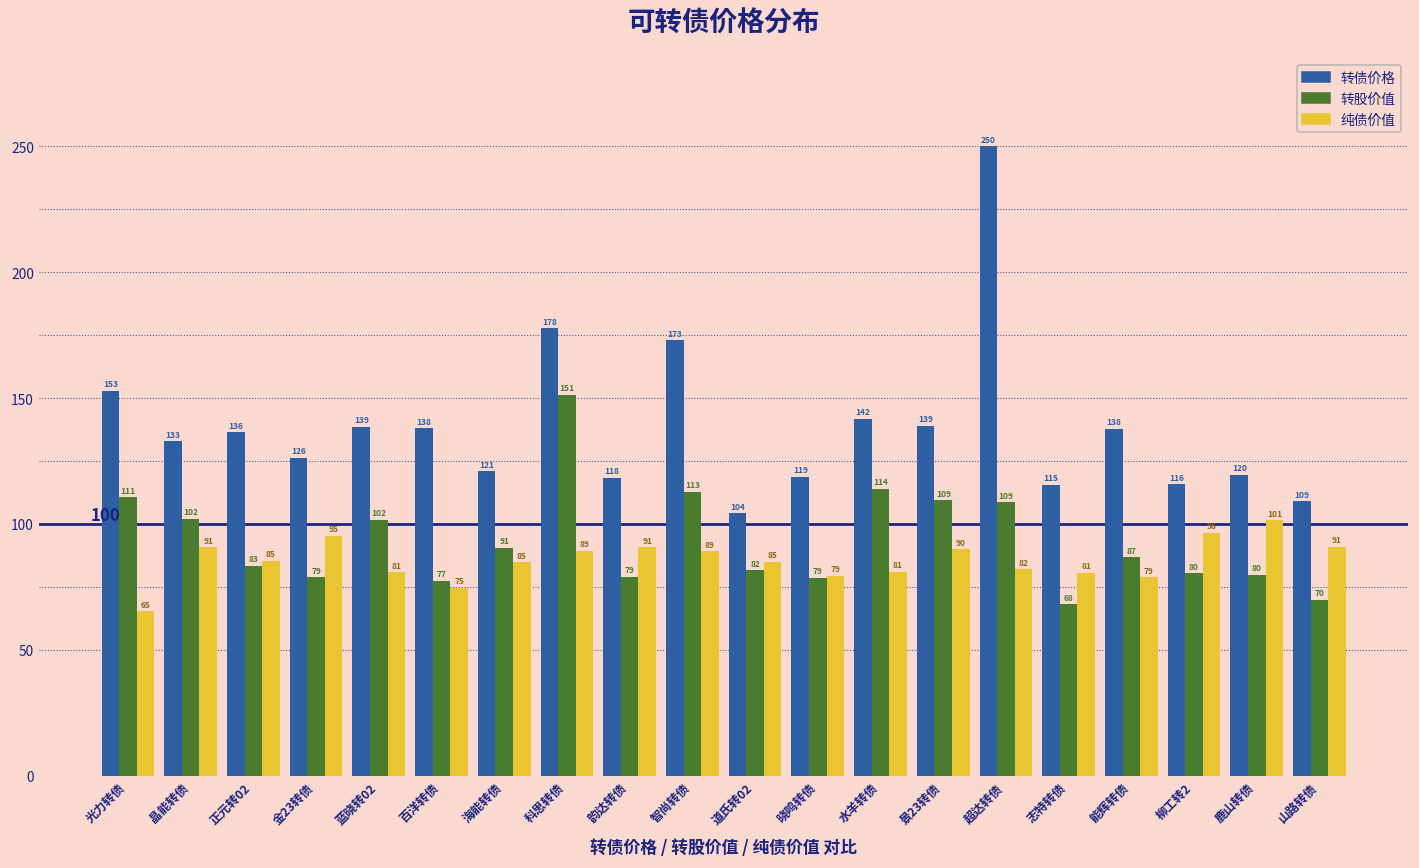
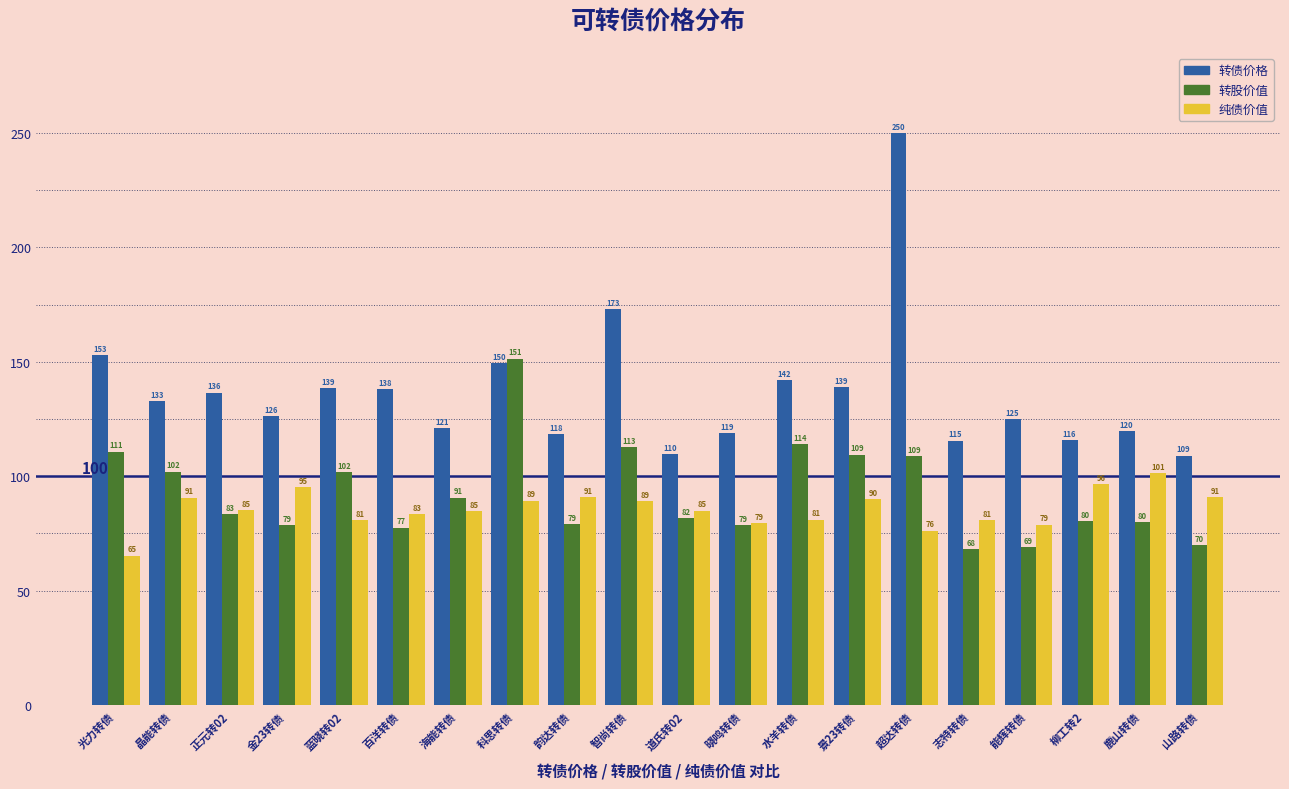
  {
    "转债价格": {
      "光力转债": 153,
      "晶能转债": 133,
      "正元转02": 136,
      "金23转债": 126,
      "蓝晓转02": 139,
      "百洋转债": 138,
      "海能转债": 121,
-     "科思转债": 178,
+     "科思转债": 150,
      "韵达转债": 118,
      "智尚转债": 173,
-     "道氏转02": 104,
+     "道氏转02": 110,
      "晓鸣转债": 119,
      "水羊转债": 142,
      "景23转债": 139,
      "超达转债": 250,
      "志特转债": 115,
-     "能辉转债": 138,
+     "能辉转债": 125,
      "柳工转2": 116,
      "鹿山转债": 120,
      "山路转债": 109
    },
    "转股价值": {
      "光力转债": 111,
      "晶能转债": 102,
      "正元转02": 83,
      "金23转债": 79,
      "蓝晓转02": 102,
      "百洋转债": 77,
      "海能转债": 91,
      "科思转债": 151,
      "韵达转债": 79,
      "智尚转债": 113,
      "道氏转02": 82,
      "晓鸣转债": 79,
      "水羊转债": 114,
      "景23转债": 109,
      "超达转债": 109,
      "志特转债": 68,
-     "能辉转债": 87,
+     "能辉转债": 69,
      "柳工转2": 80,
      "鹿山转债": 80,
      "山路转债": 70
    },
    "纯债价值": {
      "光力转债": 65,
      "晶能转债": 91,
      "正元转02": 85,
      "金23转债": 95,
      "蓝晓转02": 81,
-     "百洋转债": 75,
+     "百洋转债": 83,
      "海能转债": 85,
      "科思转债": 89,
      "韵达转债": 91,
      "智尚转债": 89,
      "道氏转02": 85,
      "晓鸣转债": 79,
      "水羊转债": 81,
      "景23转债": 90,
-     "超达转债": 82,
+     "超达转债": 76,
      "志特转债": 81,
      "能辉转债": 79,
      "柳工转2": 96,
      "鹿山转债": 101,
      "山路转债": 91
    }
  }
